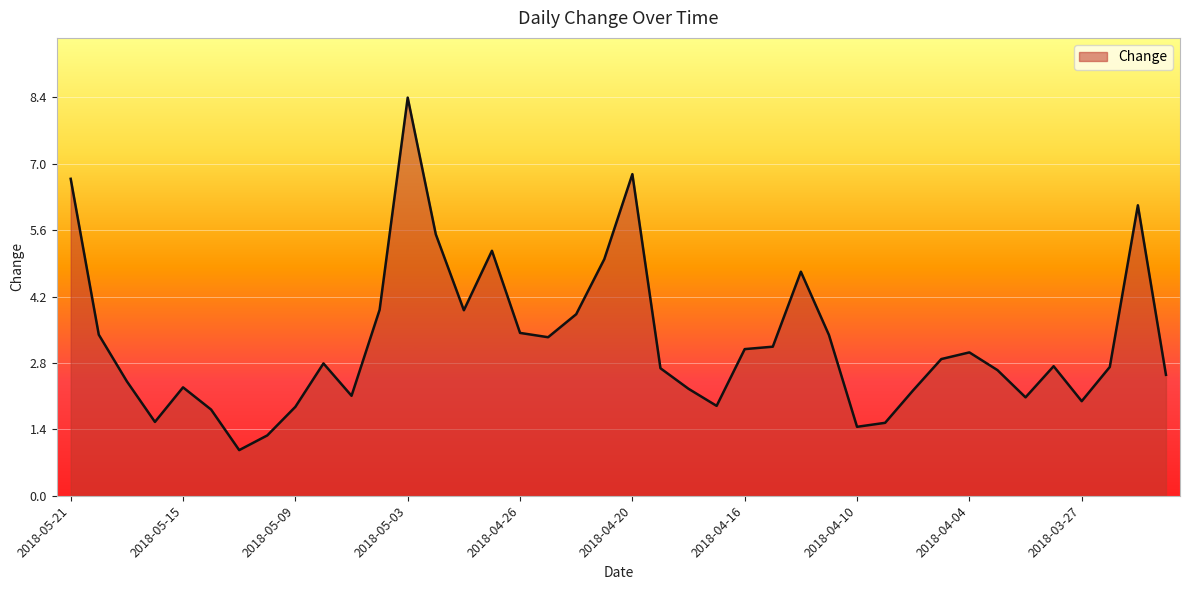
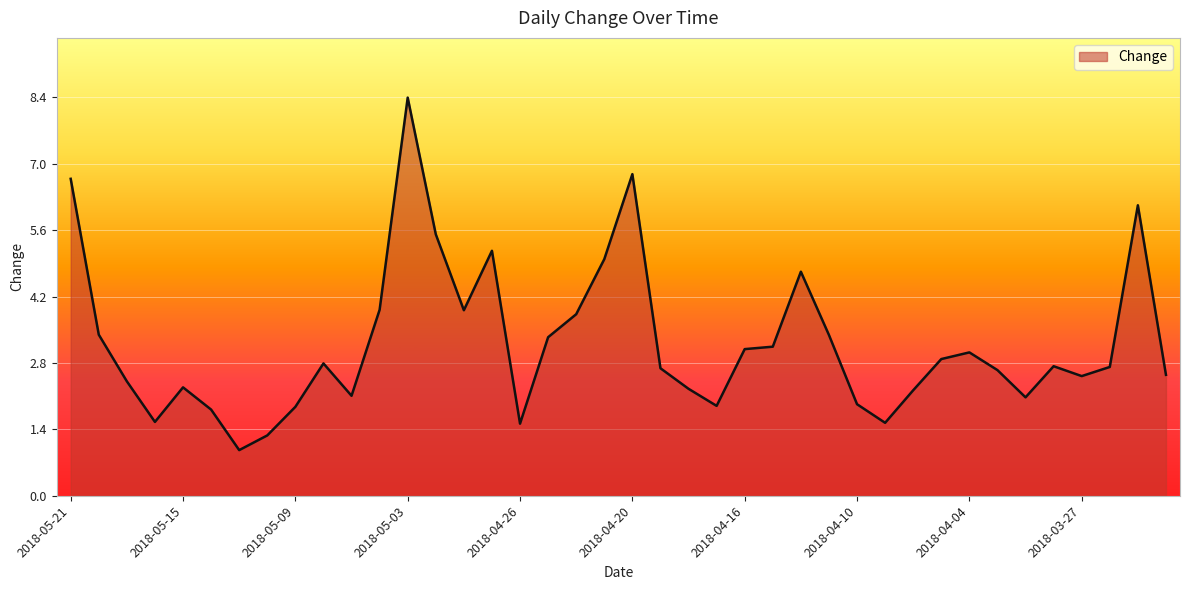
  {
    "2018-05-21": 6.7,
    "2018-05-15": 2.3,
    "2018-05-09": 1.9,
    "2018-05-03": 8.4,
-   "2018-04-26": 3.4,
+   "2018-04-26": 1.5,
    "2018-04-20": 6.8,
    "2018-04-16": 3.1,
-   "2018-04-10": 1.5,
+   "2018-04-10": 1.9,
    "2018-04-04": 3.0,
-   "2018-03-27": 2.0
+   "2018-03-27": 2.5
  }
